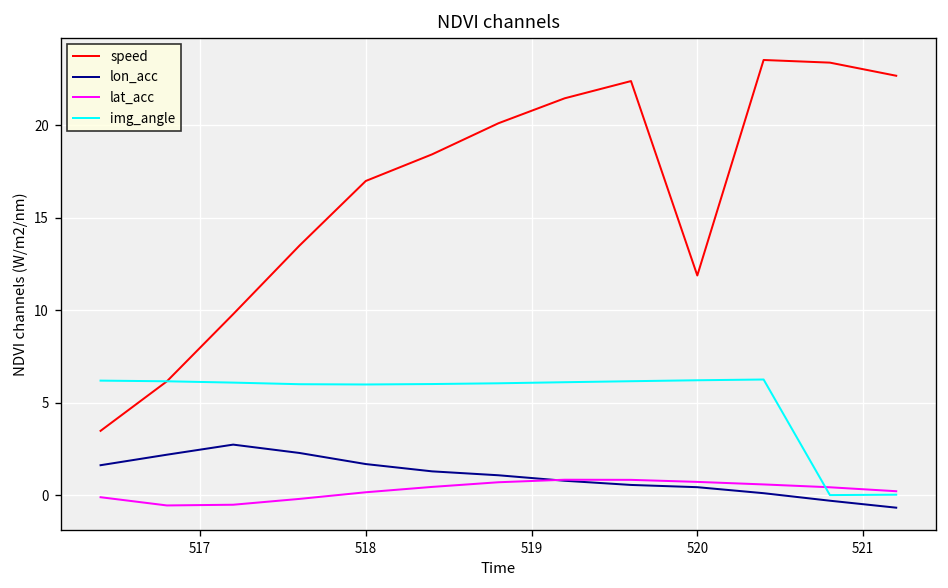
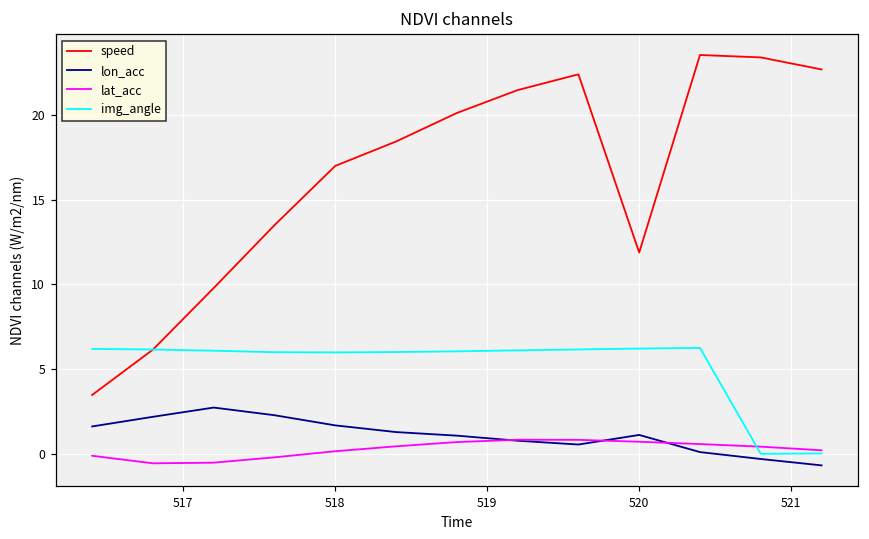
  {
    "speed": {
      "518": 17.0,
      "520": 11.9
    },
    "lon_acc": {
      "518": 1.7,
-     "520": 0.4
+     "520": 1.1
    },
    "lat_acc": {
      "518": 0.2,
      "520": 0.7
    },
    "img_angle": {
      "518": 6.0,
      "520": 6.2
    }
  }
